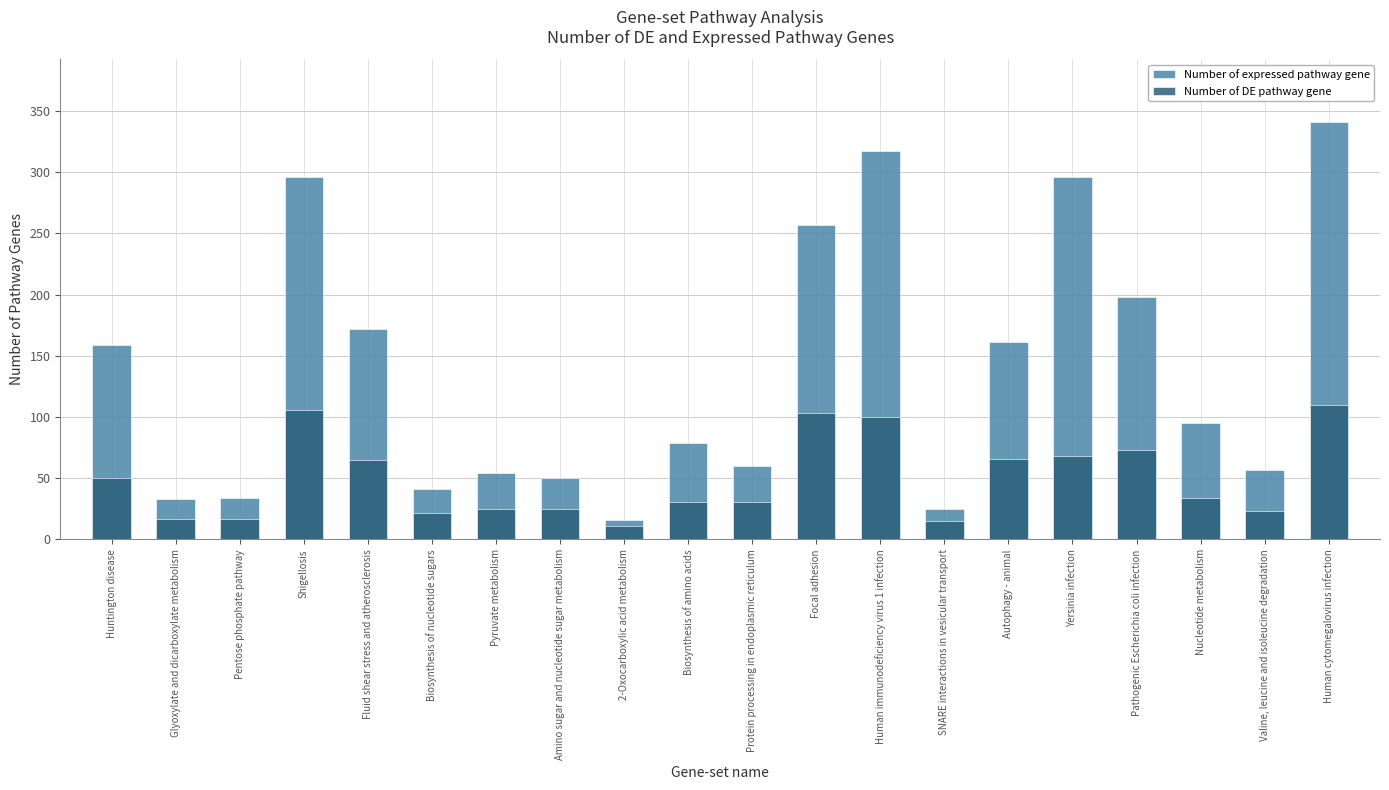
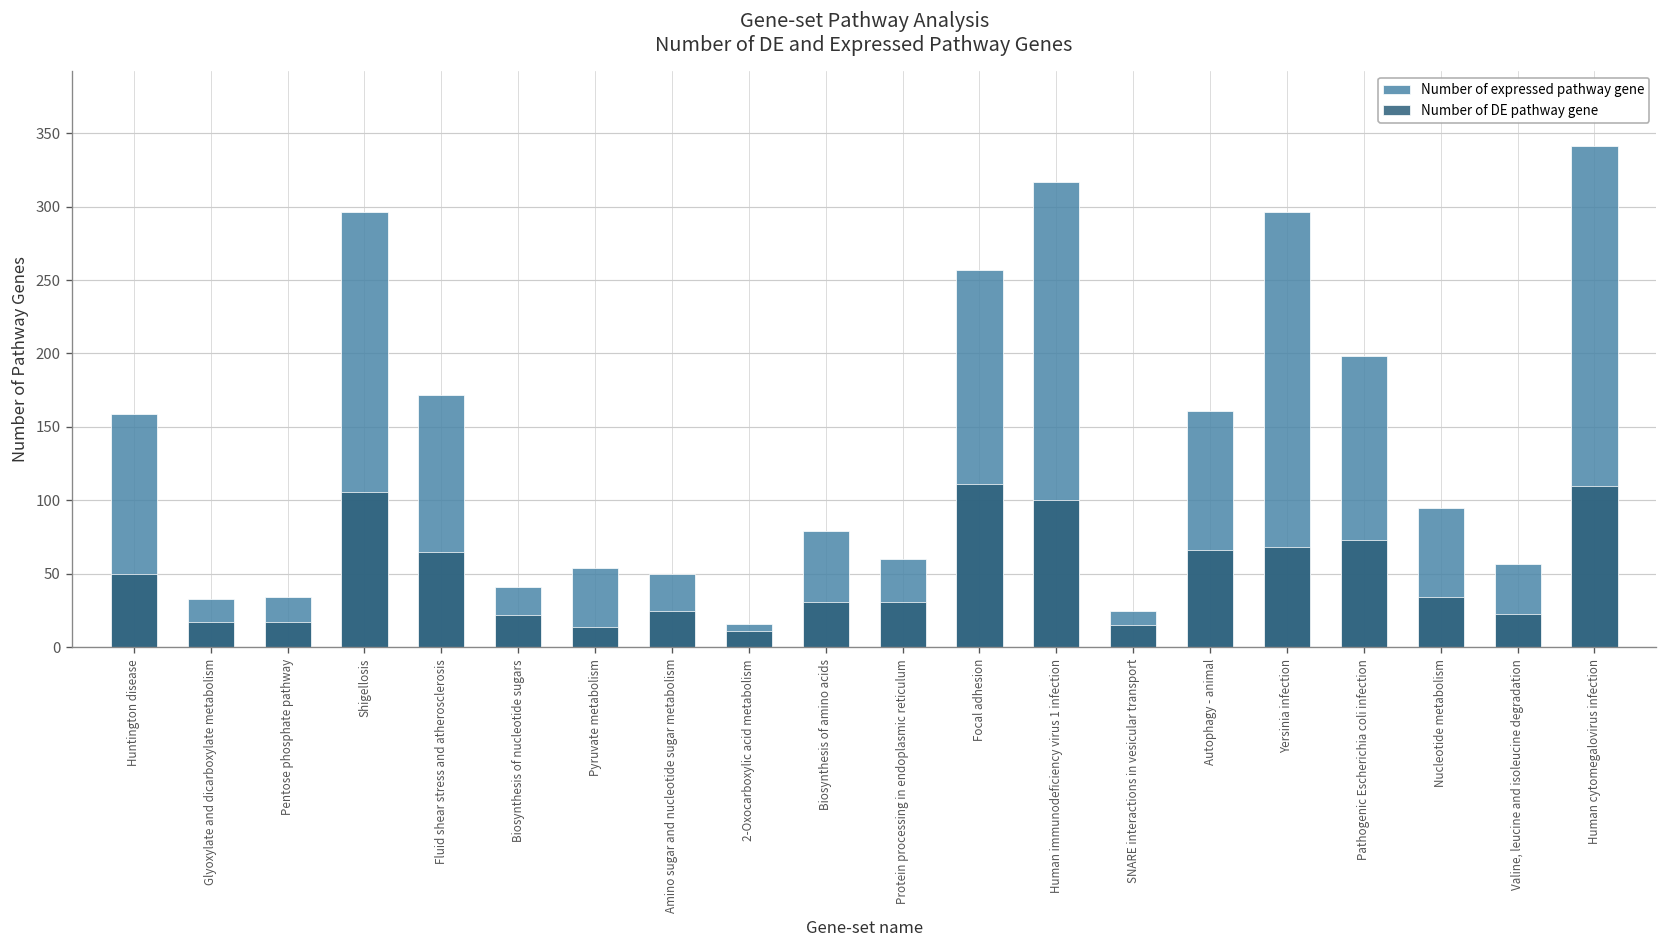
  {
    "Number of expressed pathway gene": {
      "Huntington disease": 159,
      "Glyoxylate and dicarboxylate metabolism": 33,
      "Pentose phosphate pathway": 34,
      "Shigellosis": 296,
      "Fluid shear stress and atherosclerosis": 172,
      "Biosynthesis of nucleotide sugars": 41,
      "Pyruvate metabolism": 54,
      "Amino sugar and nucleotide sugar metabolism": 50,
      "2-Oxocarboxylic acid metabolism": 16,
      "Biosynthesis of amino acids": 79,
      "Protein processing in endoplasmic reticulum": 60,
      "Focal adhesion": 257,
      "Human immunodeficiency virus 1 infection": 317,
      "SNARE interactions in vesicular transport": 25,
      "Autophagy - animal": 161,
      "Yersinia infection": 296,
      "Pathogenic Escherichia coli infection": 198,
      "Nucleotide metabolism": 95,
      "Valine, leucine and isoleucine degradation": 57,
      "Human cytomegalovirus infection": 341
    },
    "Number of DE pathway gene": {
-     "Pyruvate metabolism": 25,
-     "Focal adhesion": 103
+     "Pyruvate metabolism": 14,
+     "Focal adhesion": 111
    }
  }
